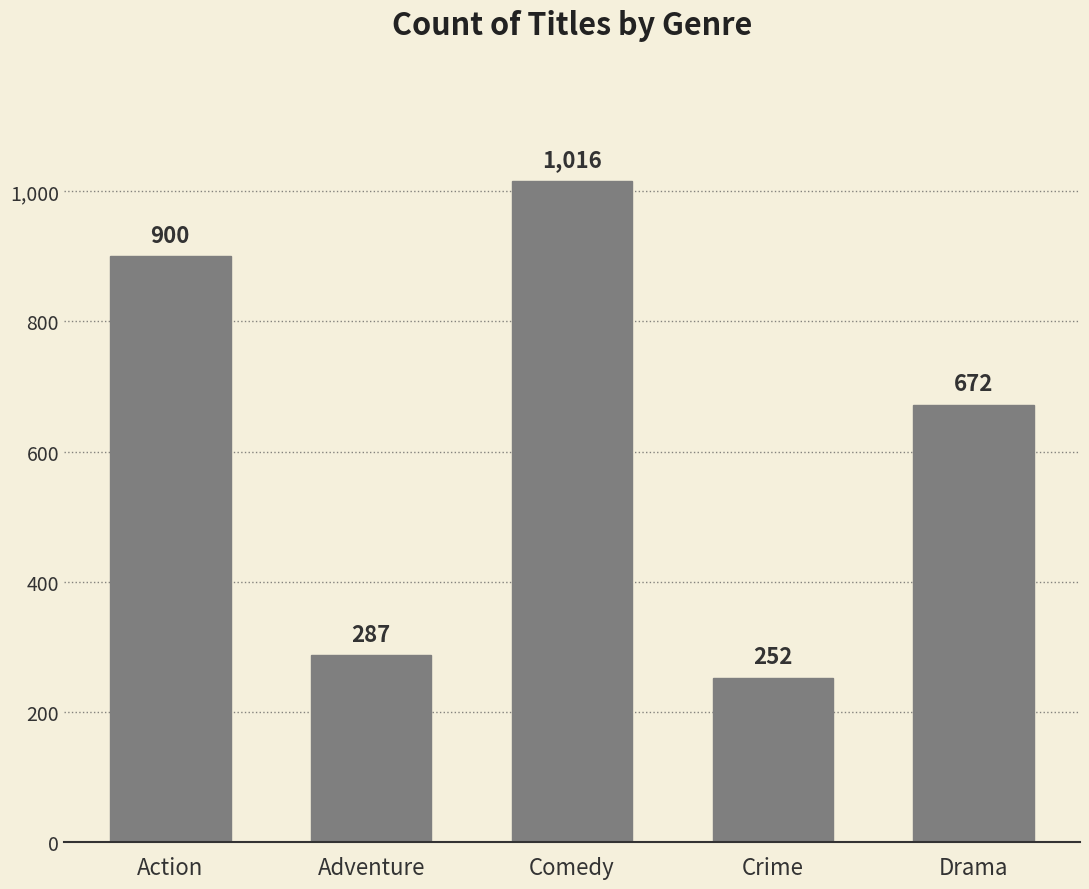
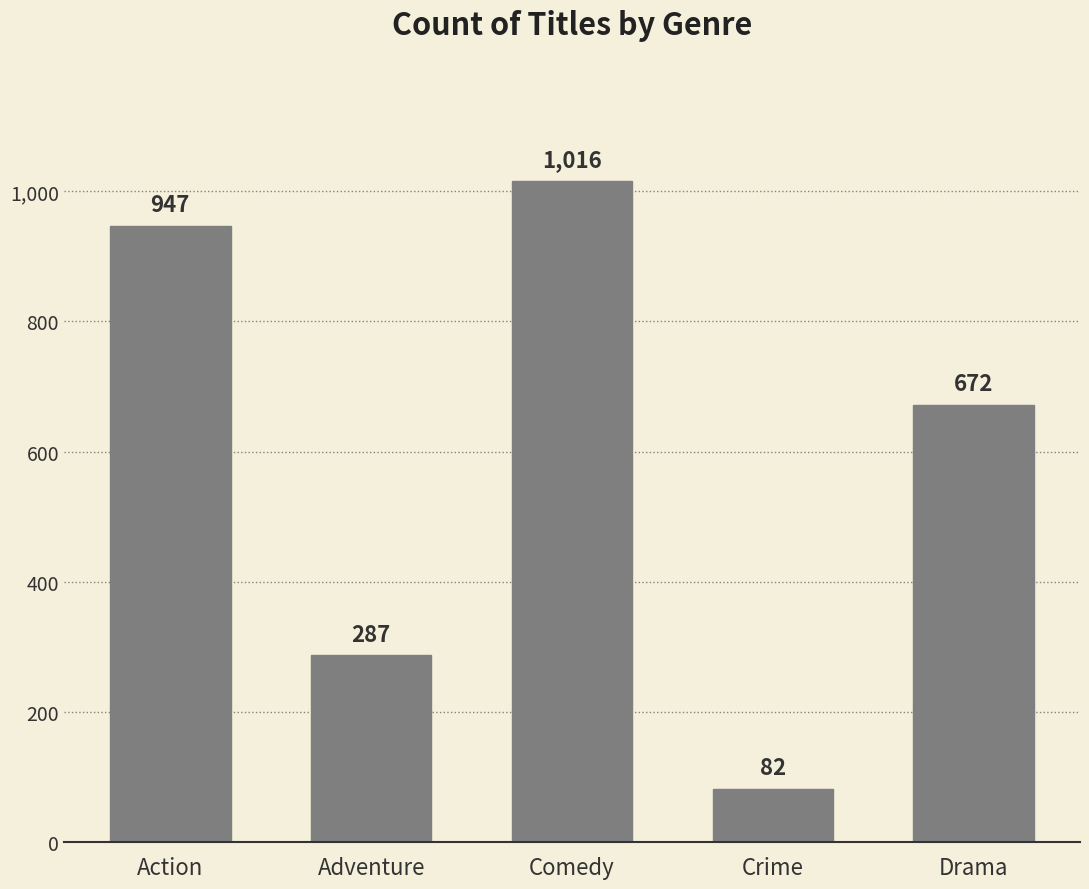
  {
-   "Action": "900",
+   "Action": "947",
    "Adventure": "287",
    "Comedy": "1,016",
-   "Crime": "252",
+   "Crime": "82",
    "Drama": "672"
  }
